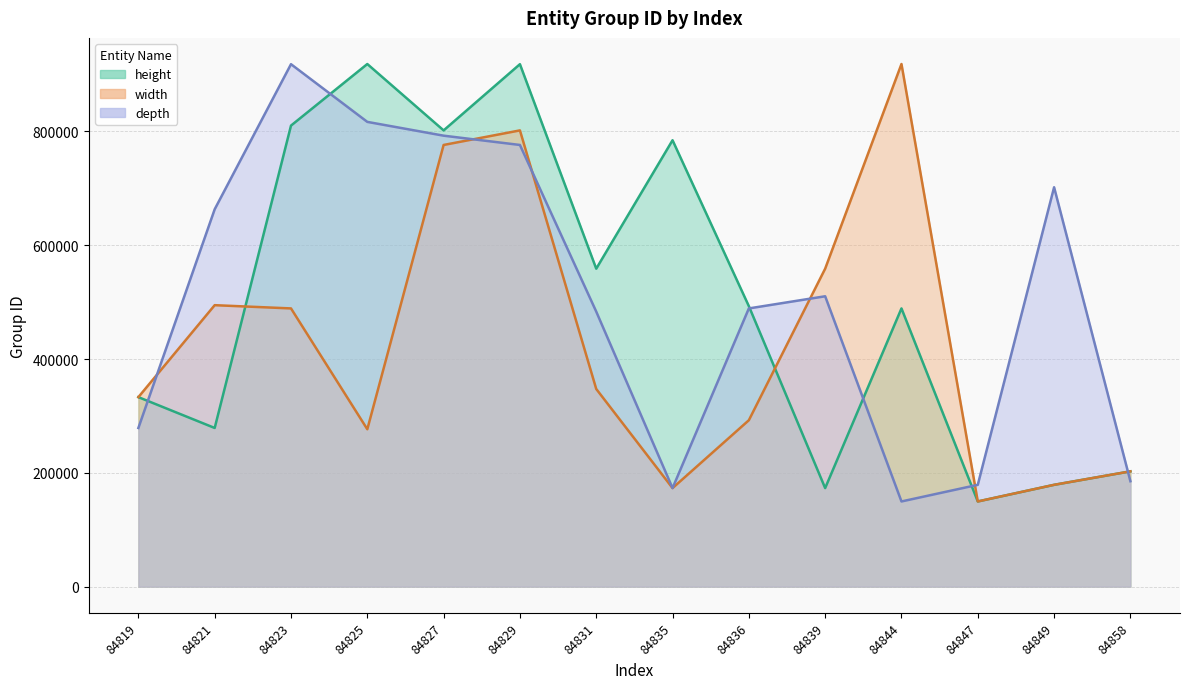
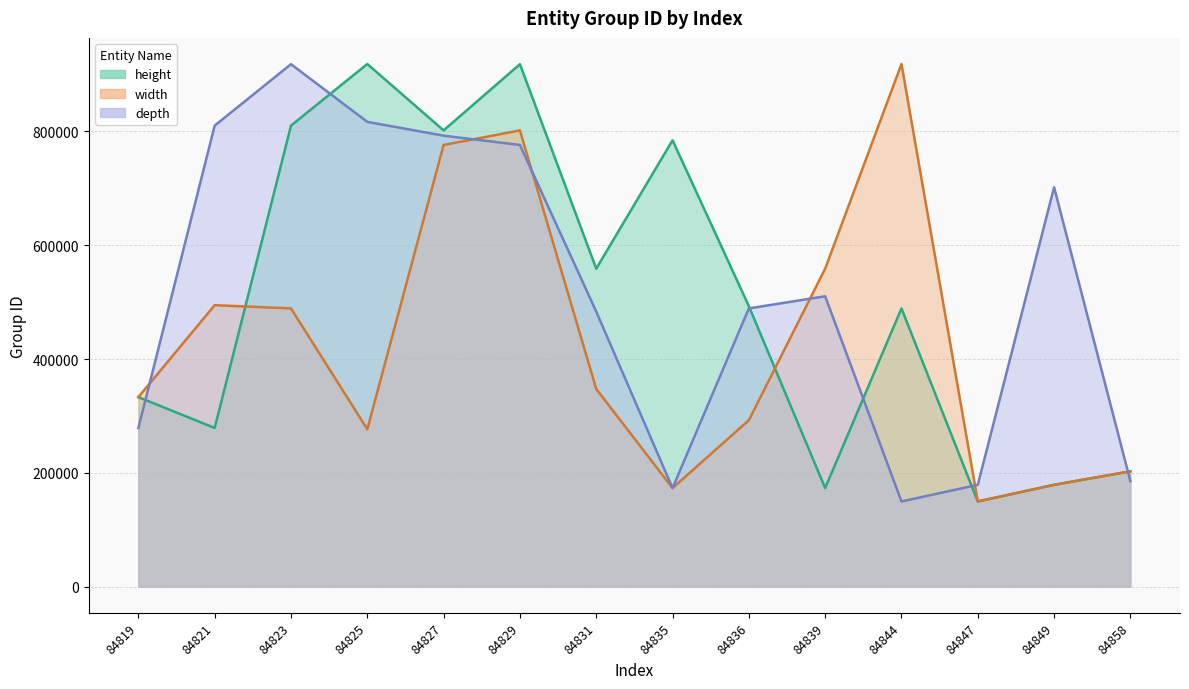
  {
    "height": {
      "84821": 280000,
      "84823": 810000,
      "84825": 920000,
      "84827": 800000,
      "84829": 920000,
      "84831": 560000,
      "84835": 780000,
      "84839": 170000,
      "84844": 490000
    },
    "width": {
      "84821": 490000,
      "84823": 490000,
      "84825": 280000,
      "84827": 780000,
      "84829": 800000,
      "84831": 350000,
      "84836": 290000,
      "84839": 560000,
      "84844": 920000
    },
    "depth": {
      "84819": 280000,
-     "84821": 660000,
+     "84821": 810000,
      "84823": 920000,
      "84825": 820000,
      "84827": 790000,
      "84829": 780000,
      "84831": 480000,
      "84839": 510000,
      "84844": 150000,
      "84847": 180000,
      "84849": 700000,
      "84858": 190000
    }
  }
